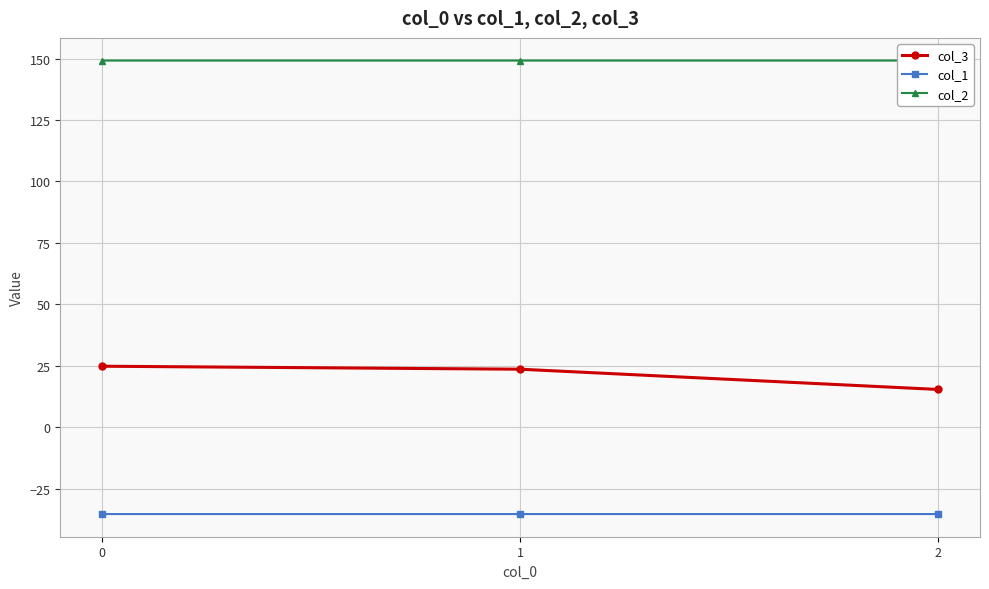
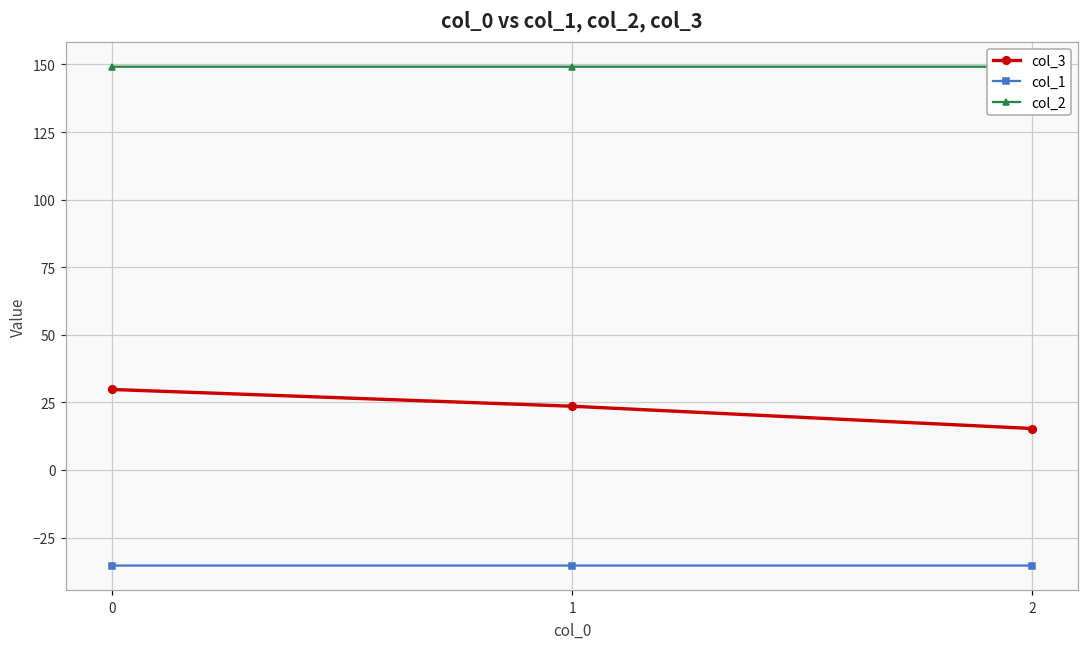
  {
    "col_3": {
-     "0": 25,
+     "0": 30,
      "1": 24,
      "2": 15
    },
    "col_1": {
      "0": -35,
      "1": -35,
      "2": -35
    },
    "col_2": {
      "0": 149,
      "1": 149
    }
  }
